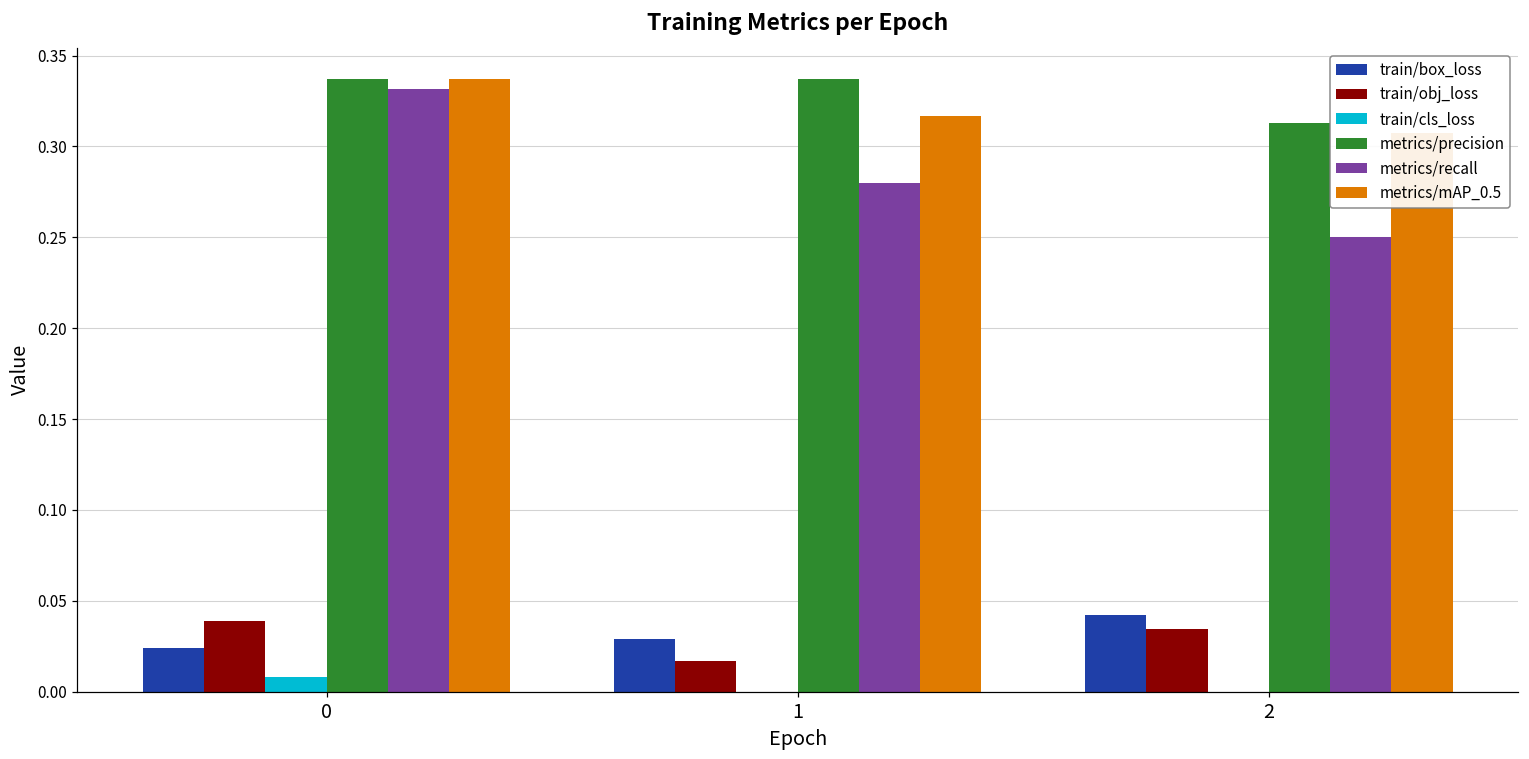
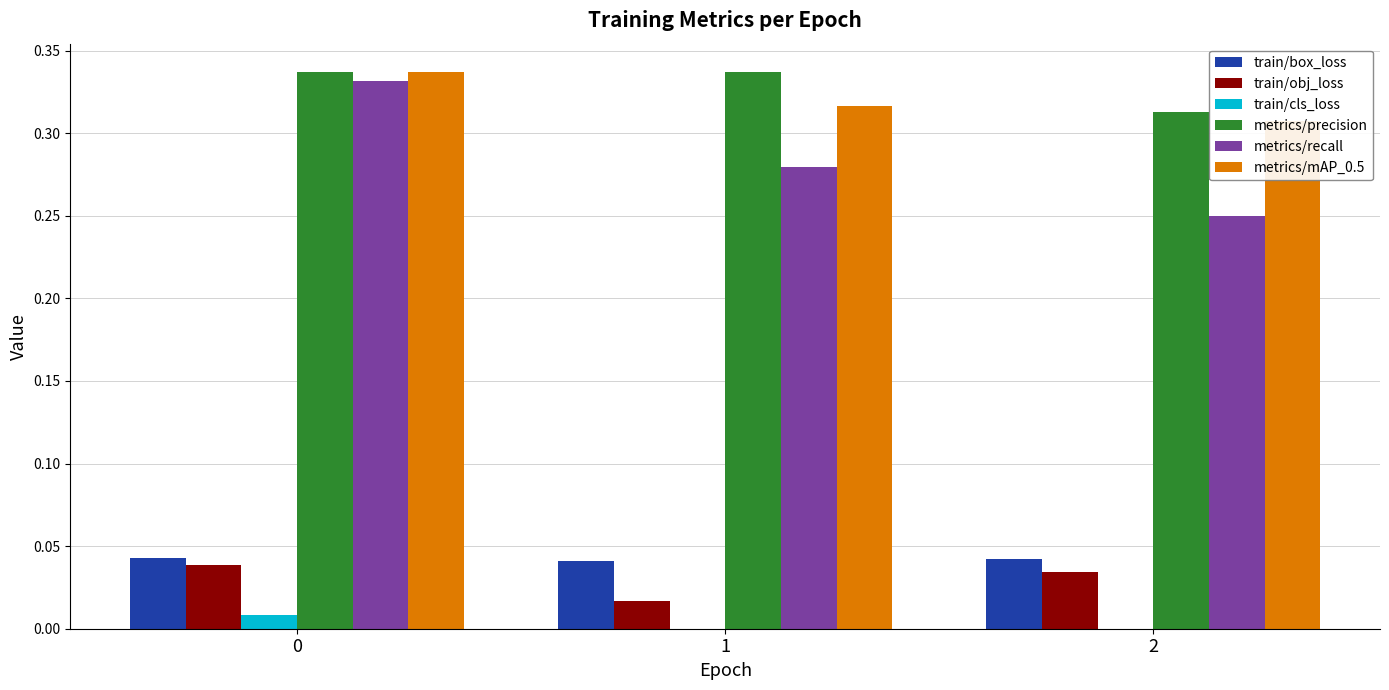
  {
    "train/box_loss": {
-     "0": 0.024,
-     "1": 0.029,
+     "0": 0.043,
+     "1": 0.041,
      "2": 0.042
    },
    "train/obj_loss": {
      "0": 0.039,
      "1": 0.017,
      "2": 0.034
    },
    "train/cls_loss": {
      "0": 0.008
    },
    "metrics/precision": {
      "0": 0.337,
      "1": 0.337,
      "2": 0.313
    },
    "metrics/recall": {
      "0": 0.331,
      "1": 0.280,
      "2": 0.250
    },
    "metrics/mAP_0.5": {
      "0": 0.337,
      "1": 0.317
    }
  }
